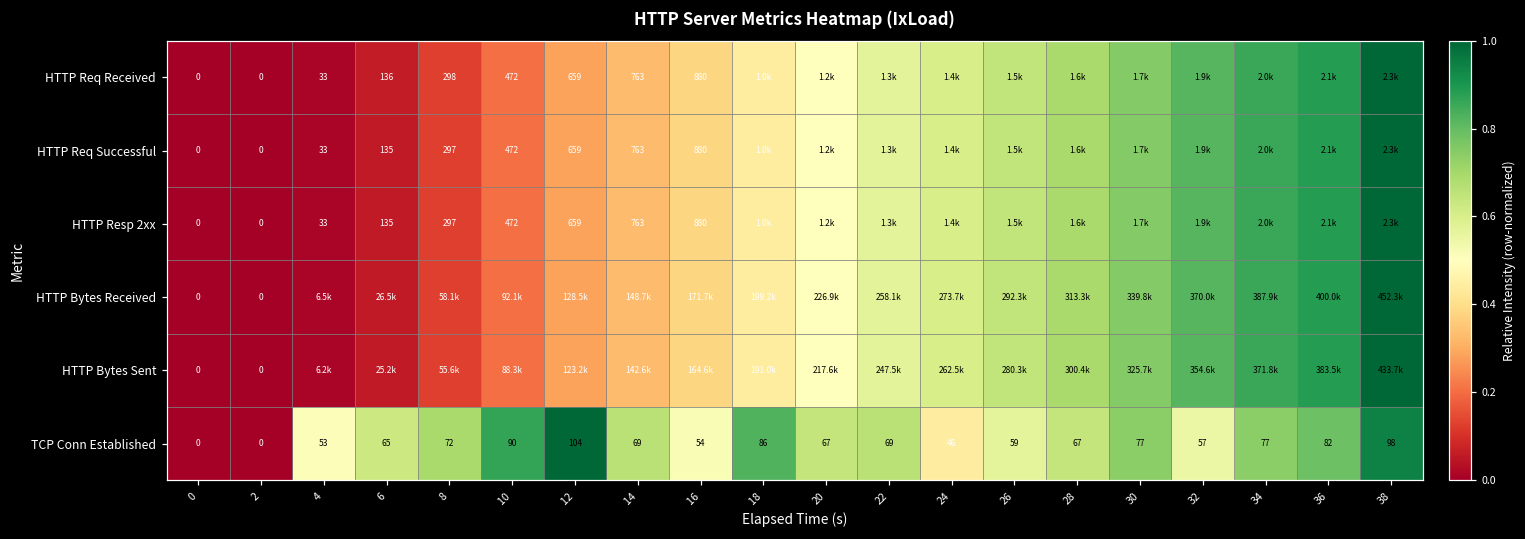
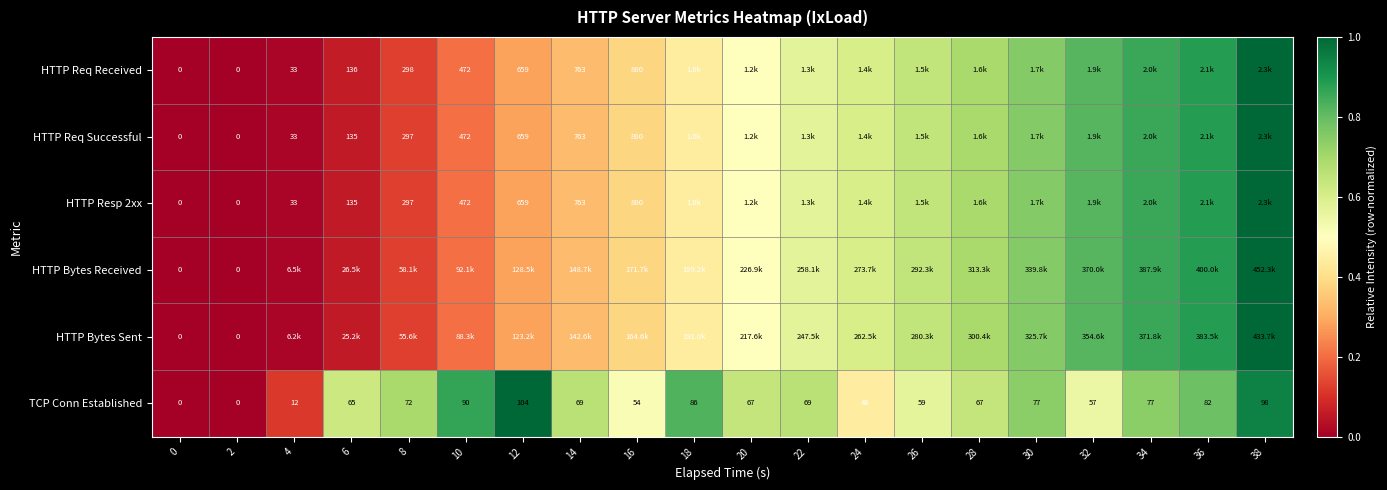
  {
    "HTTP Req Received": {
      "0": "0",
      "2": "0",
      "4": "33",
      "6": "136",
      "8": "298",
      "10": "472",
      "12": "659",
      "14": "763",
      "16": "880",
      "18": "1.0k",
      "20": "1.2k",
      "22": "1.3k",
      "24": "1.4k",
      "26": "1.5k",
      "28": "1.6k",
      "30": "1.7k",
      "32": "1.9k",
      "34": "2.0k",
      "36": "2.1k",
      "38": "2.3k"
    },
    "HTTP Req Successful": {
      "0": "0",
      "2": "0",
      "4": "33",
      "6": "135",
      "8": "297",
      "10": "472",
      "12": "659",
      "14": "763",
      "16": "880",
      "18": "1.0k",
      "20": "1.2k",
      "22": "1.3k",
      "24": "1.4k",
      "26": "1.5k",
      "28": "1.6k",
      "30": "1.7k",
      "32": "1.9k",
      "34": "2.0k",
      "36": "2.1k",
      "38": "2.3k"
    },
    "HTTP Resp 2xx": {
      "0": "0",
      "2": "0",
      "4": "33",
      "6": "135",
      "8": "297",
      "10": "472",
      "12": "659",
      "14": "763",
      "16": "880",
      "18": "1.0k",
      "20": "1.2k",
      "22": "1.3k",
      "24": "1.4k",
      "26": "1.5k",
      "28": "1.6k",
      "30": "1.7k",
      "32": "1.9k",
      "34": "2.0k",
      "36": "2.1k",
      "38": "2.3k"
    },
    "HTTP Bytes Received": {
      "0": "0",
      "2": "0",
      "4": "6.5k",
      "6": "26.5k",
      "8": "58.1k",
      "10": "92.1k",
      "12": "128.5k",
      "14": "148.7k",
      "16": "171.7k",
      "18": "199.2k",
      "20": "226.9k",
      "22": "258.1k",
      "24": "273.7k",
      "26": "292.3k",
      "28": "313.3k",
      "30": "339.8k",
      "32": "370.0k",
      "34": "387.9k",
      "36": "400.0k",
      "38": "452.3k"
    },
    "HTTP Bytes Sent": {
      "0": "0",
      "2": "0",
      "4": "6.2k",
      "6": "25.2k",
      "8": "55.6k",
      "10": "88.3k",
      "12": "123.2k",
      "14": "142.6k",
      "16": "164.6k",
      "18": "191.0k",
      "20": "217.6k",
      "22": "247.5k",
      "24": "262.5k",
      "26": "280.3k",
      "28": "300.4k",
      "30": "325.7k",
      "32": "354.6k",
      "34": "371.8k",
      "36": "383.5k",
      "38": "433.7k"
    },
    "TCP Conn Established": {
      "0": "0",
      "2": "0",
-     "4": "53",
+     "4": "12",
      "6": "65",
      "8": "72",
      "10": "90",
      "12": "104",
      "14": "69",
      "16": "54",
      "18": "86",
      "20": "67",
      "22": "69",
      "24": "46",
      "26": "59",
      "28": "67",
      "30": "77",
      "32": "57",
      "34": "77",
      "36": "82",
      "38": "98"
    }
  }
